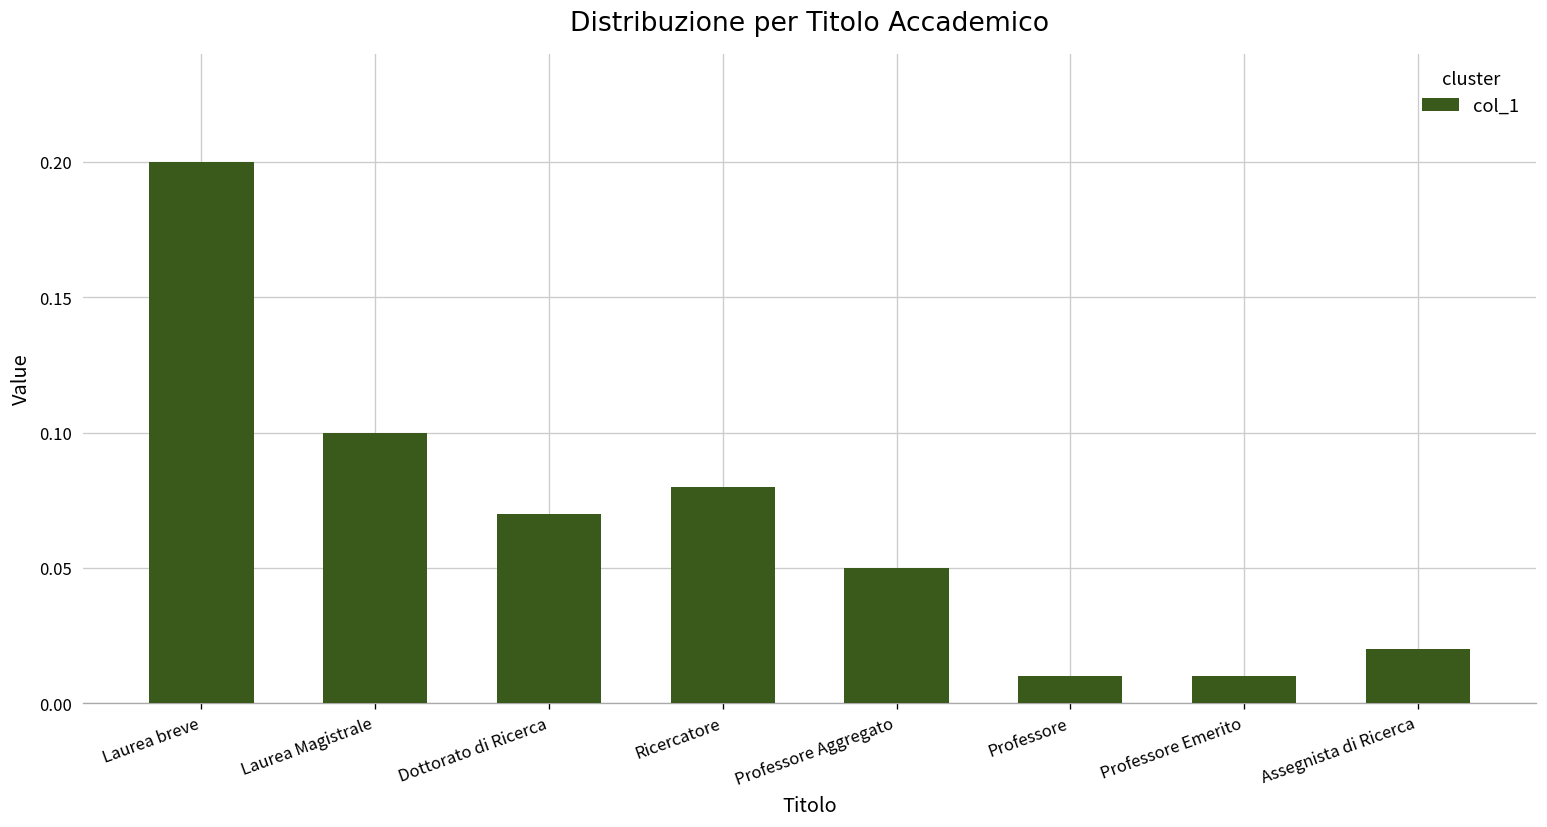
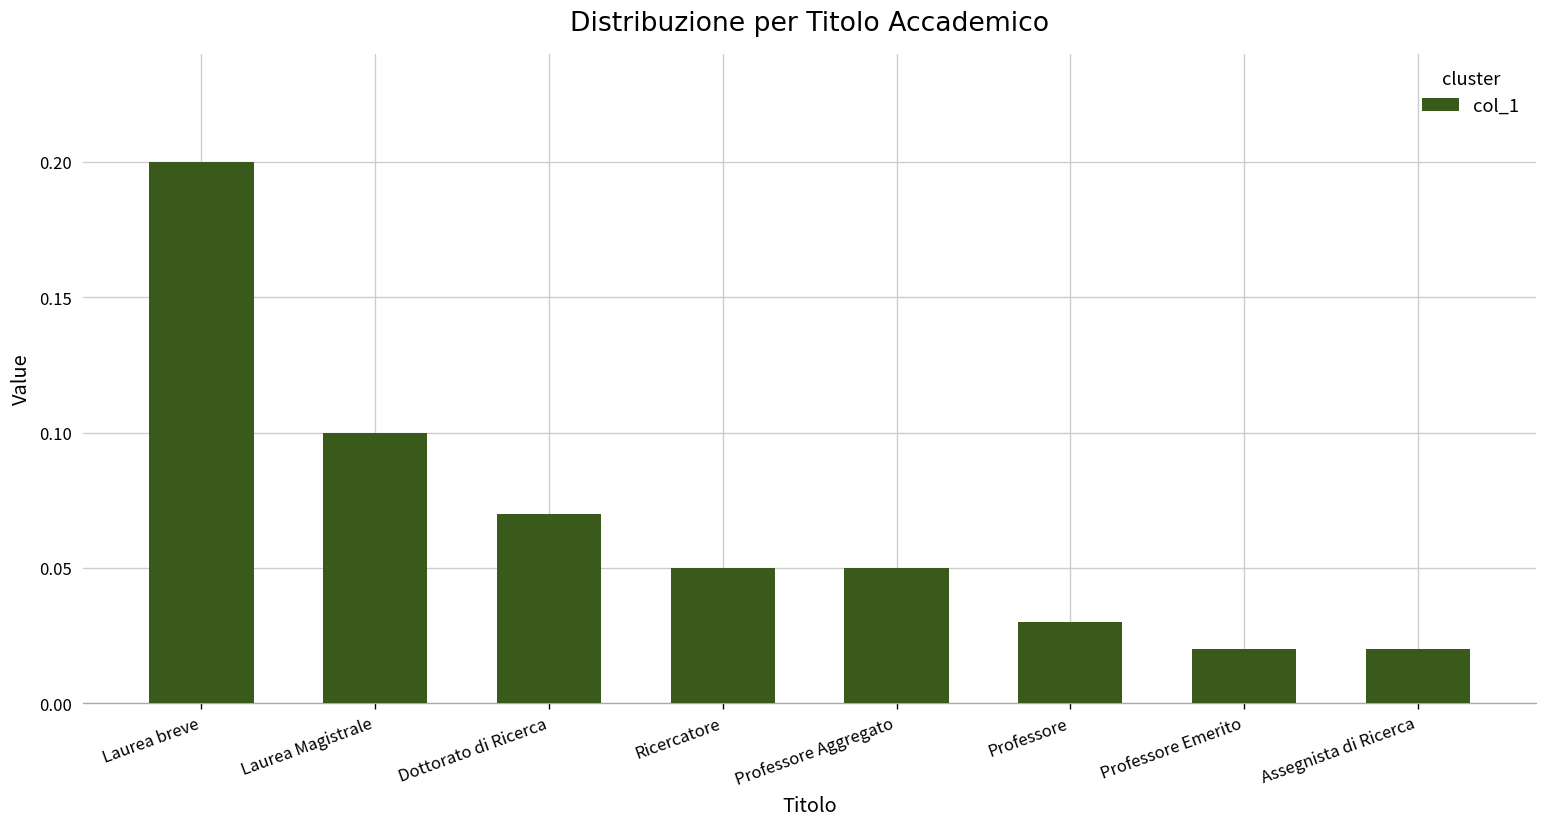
  {
    "Laurea breve": 0.20,
    "Laurea Magistrale": 0.10,
    "Dottorato di Ricerca": 0.07,
-   "Ricercatore": 0.08,
+   "Ricercatore": 0.05,
    "Professore Aggregato": 0.05,
-   "Professore": 0.01,
-   "Professore Emerito": 0.01,
+   "Professore": 0.03,
+   "Professore Emerito": 0.02,
    "Assegnista di Ricerca": 0.02
  }
